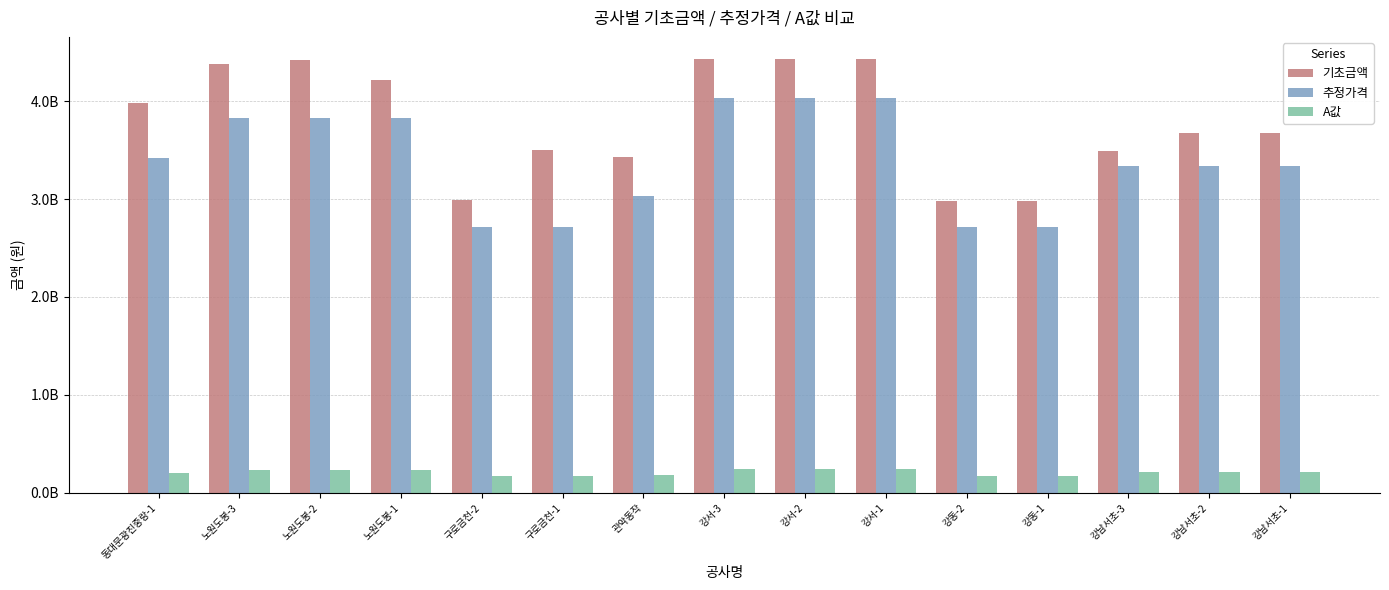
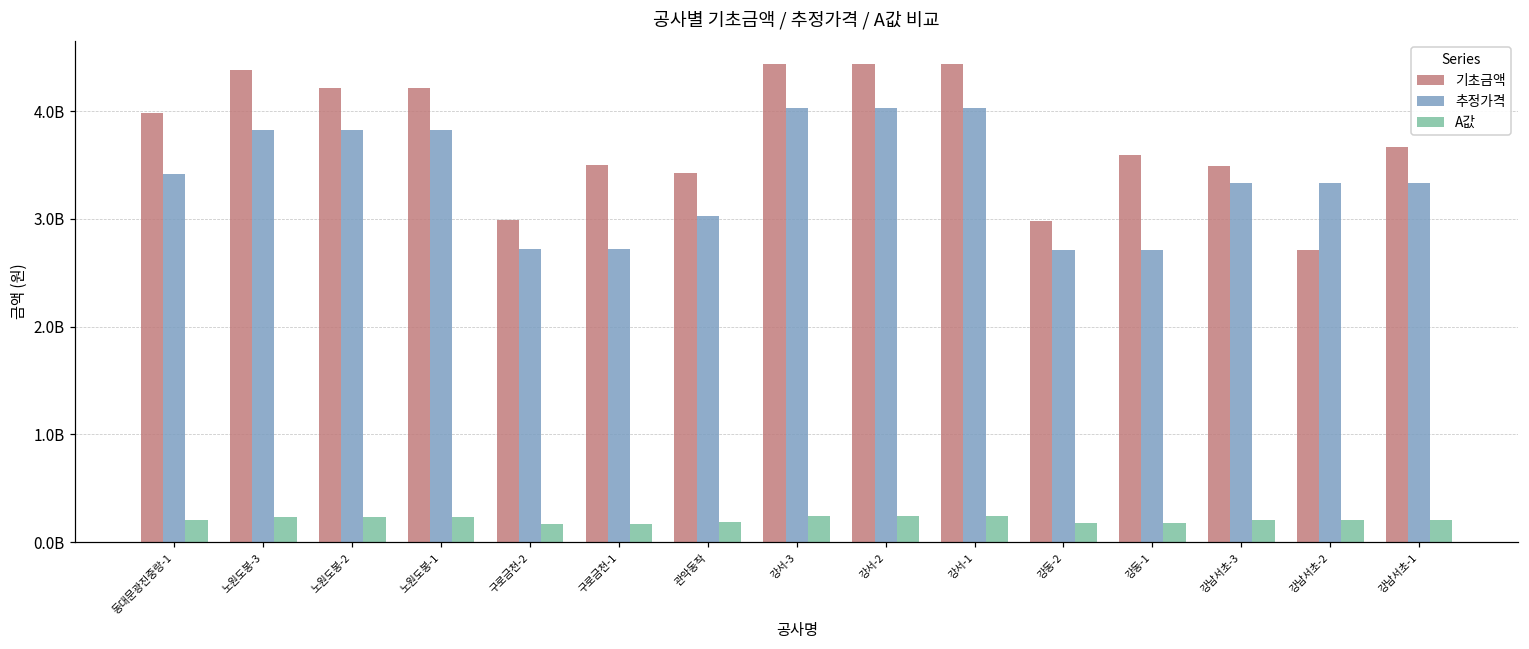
  {
    "기초금액": {
      "동대문광진중랑-1": 4000000000,
      "노원도봉-3": 4400000000,
-     "노원도봉-2": 4400000000,
+     "노원도봉-2": 4200000000,
      "노원도봉-1": 4200000000,
      "구로금천-2": 3000000000,
      "구로금천-1": 3500000000,
      "관악동작": 3400000000,
      "강서-3": 4400000000,
      "강서-2": 4400000000,
      "강서-1": 4400000000,
      "강동-2": 3000000000,
-     "강동-1": 3000000000,
+     "강동-1": 3600000000,
      "강남서초-3": 3500000000,
-     "강남서초-2": 3700000000,
+     "강남서초-2": 2700000000,
      "강남서초-1": 3700000000
    }
  }
